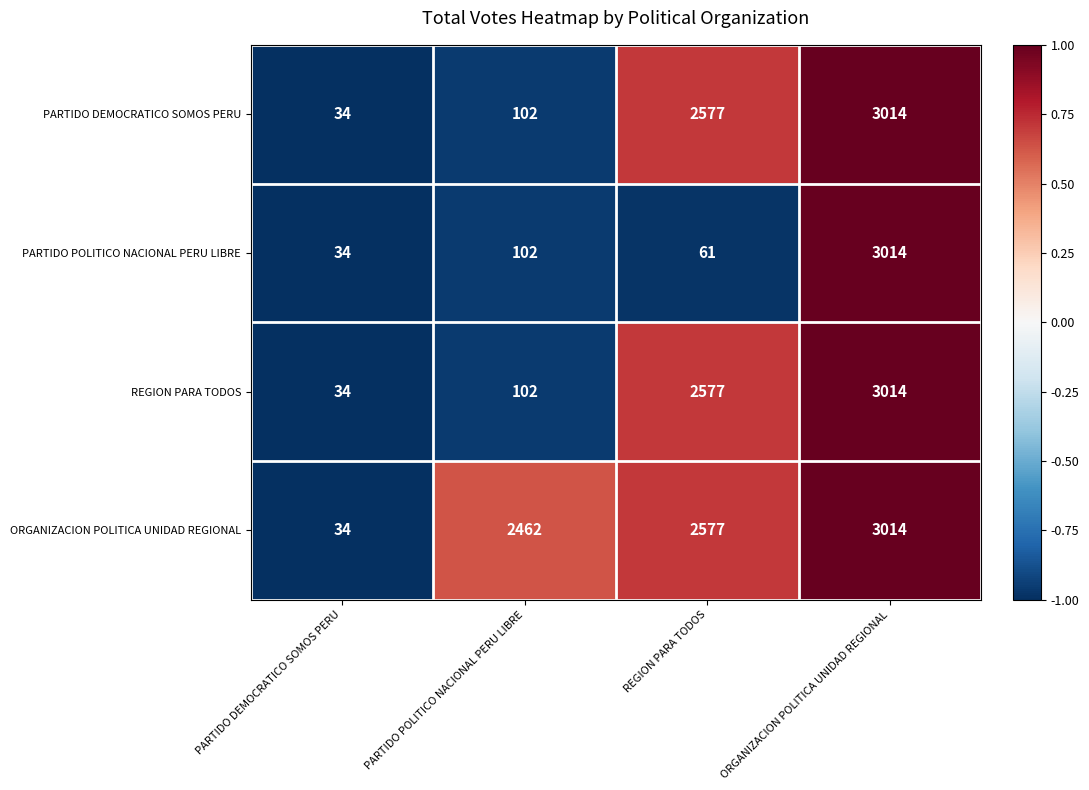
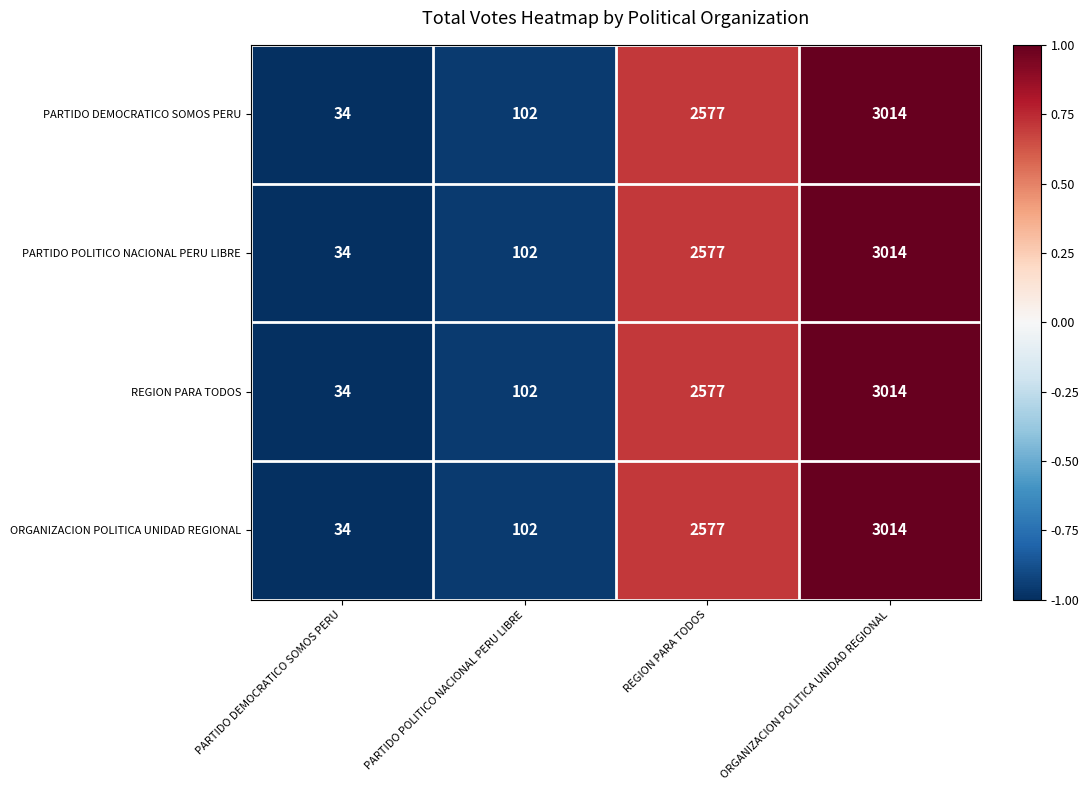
  {
    "PARTIDO DEMOCRATICO SOMOS PERU": {
      "PARTIDO DEMOCRATICO SOMOS PERU": 34,
      "PARTIDO POLITICO NACIONAL PERU LIBRE": 102,
      "REGION PARA TODOS": 2577,
      "ORGANIZACION POLITICA UNIDAD REGIONAL": 3014
    },
    "PARTIDO POLITICO NACIONAL PERU LIBRE": {
      "PARTIDO DEMOCRATICO SOMOS PERU": 34,
      "PARTIDO POLITICO NACIONAL PERU LIBRE": 102,
-     "REGION PARA TODOS": 61,
+     "REGION PARA TODOS": 2577,
      "ORGANIZACION POLITICA UNIDAD REGIONAL": 3014
    },
    "REGION PARA TODOS": {
      "PARTIDO DEMOCRATICO SOMOS PERU": 34,
      "PARTIDO POLITICO NACIONAL PERU LIBRE": 102,
      "REGION PARA TODOS": 2577,
      "ORGANIZACION POLITICA UNIDAD REGIONAL": 3014
    },
    "ORGANIZACION POLITICA UNIDAD REGIONAL": {
      "PARTIDO DEMOCRATICO SOMOS PERU": 34,
-     "PARTIDO POLITICO NACIONAL PERU LIBRE": 2462,
+     "PARTIDO POLITICO NACIONAL PERU LIBRE": 102,
      "REGION PARA TODOS": 2577,
      "ORGANIZACION POLITICA UNIDAD REGIONAL": 3014
    }
  }
